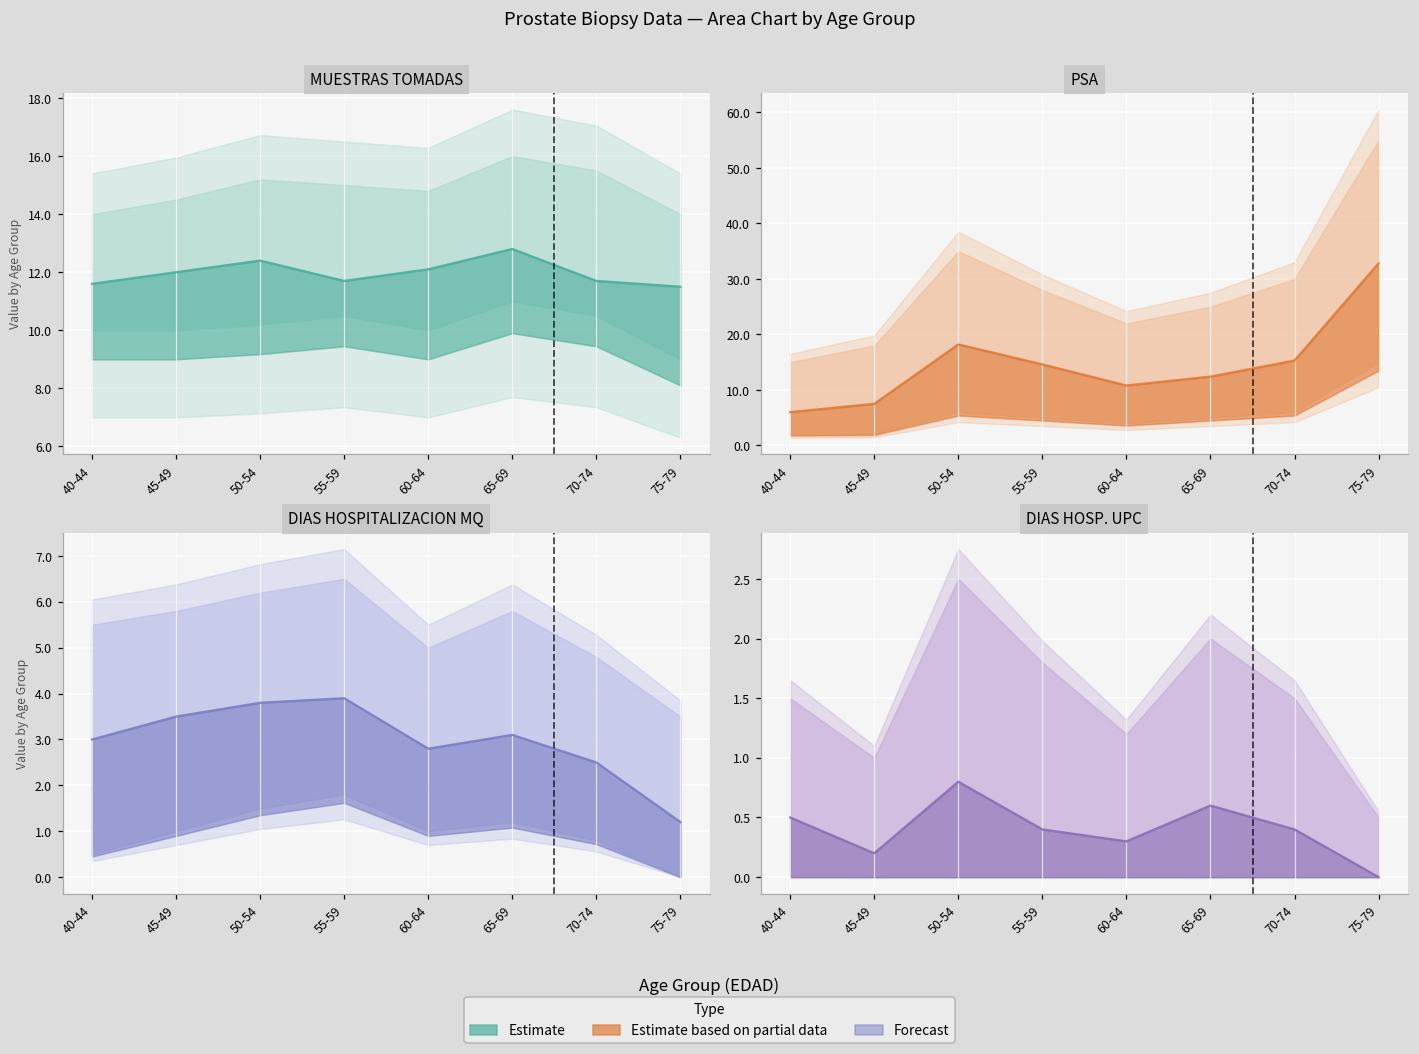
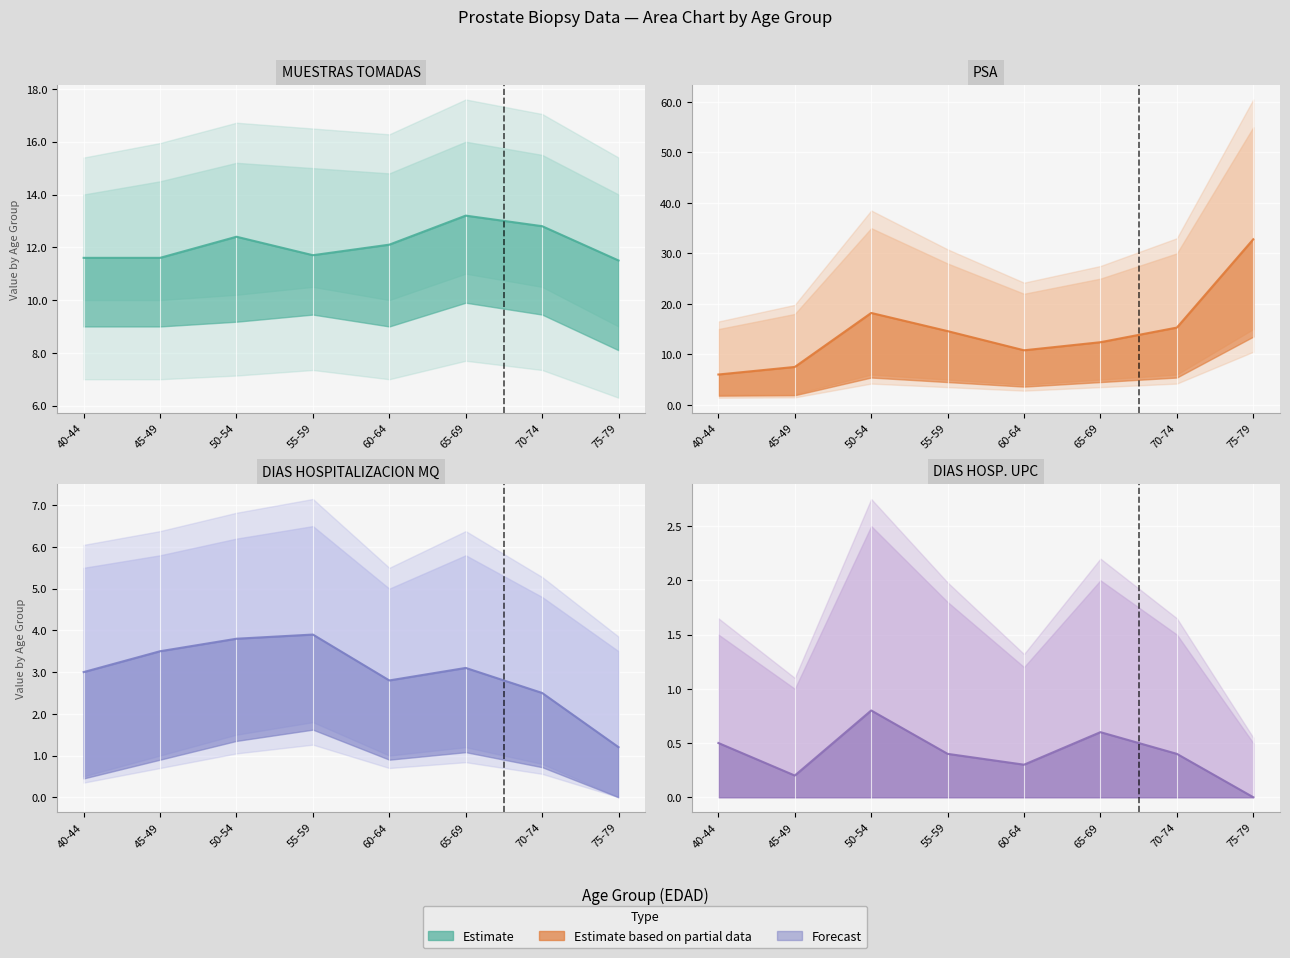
  {
    "MUESTRAS TOMADAS": {
      "Estimate": {
        "40-44": 11.6,
-       "45-49": 12.0,
+       "45-49": 11.6,
        "50-54": 12.4,
        "55-59": 11.7,
        "60-64": 12.1,
-       "65-69": 12.8,
-       "70-74": 11.7,
+       "65-69": 13.2,
+       "70-74": 12.8,
        "75-79": 11.5
      }
    }
  }
